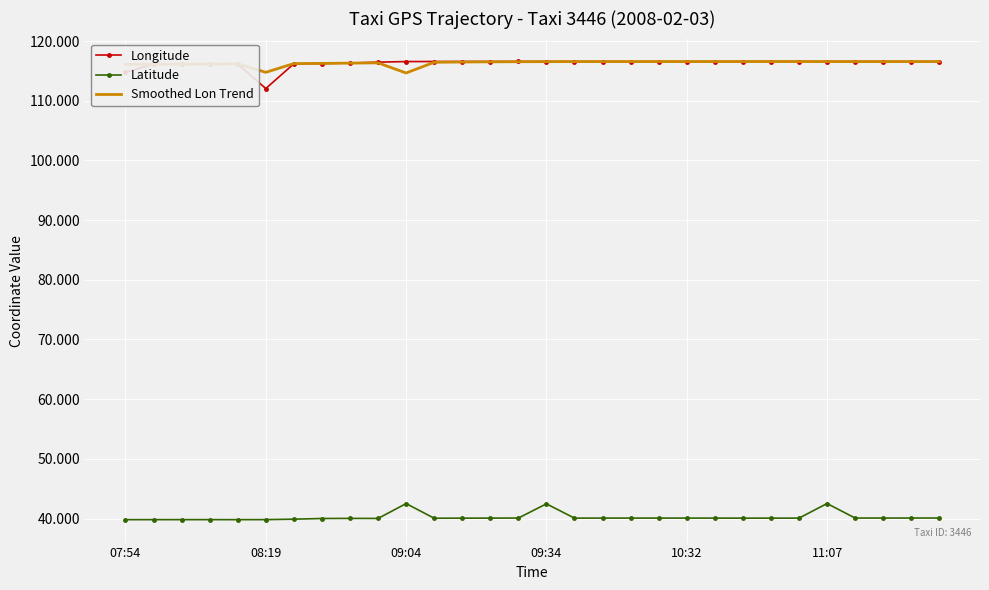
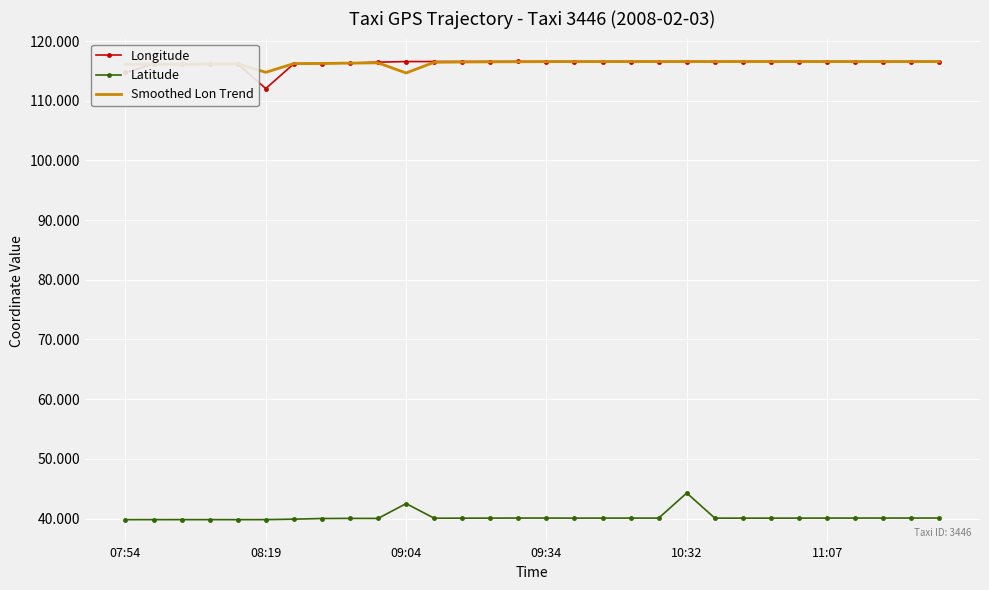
  {
    "Longitude": {
      "08:19": 112,
      "09:04": 117
    },
    "Latitude": {
      "07:54": 40,
      "08:19": 40,
      "09:04": 43,
-     "09:34": 42,
-     "10:32": 40,
-     "11:07": 43
+     "09:34": 40,
+     "10:32": 44,
+     "11:07": 40
    },
    "Smoothed Lon Trend": {
      "08:19": 115,
      "09:04": 115
    }
  }
